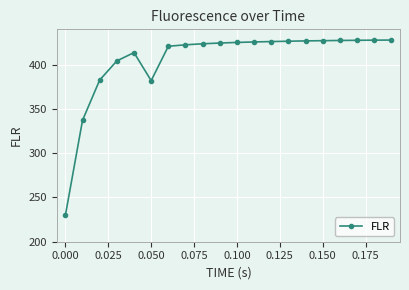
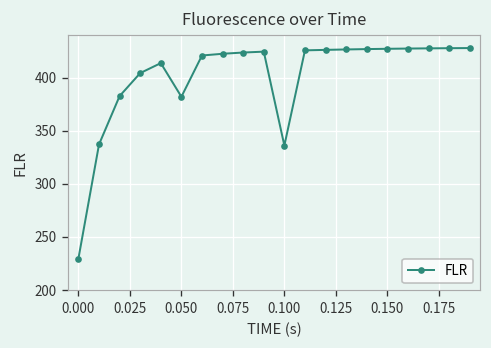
  {
    "0.000": 230,
    "0.050": 380,
-   "0.100": 430,
+   "0.100": 340,
    "0.150": 430
  }
